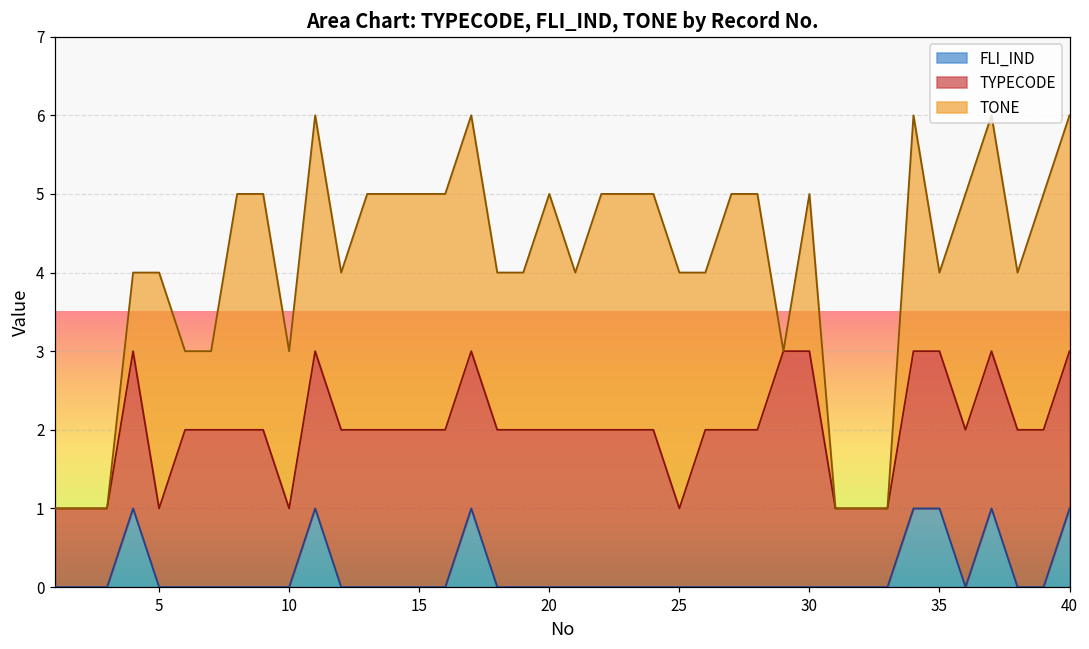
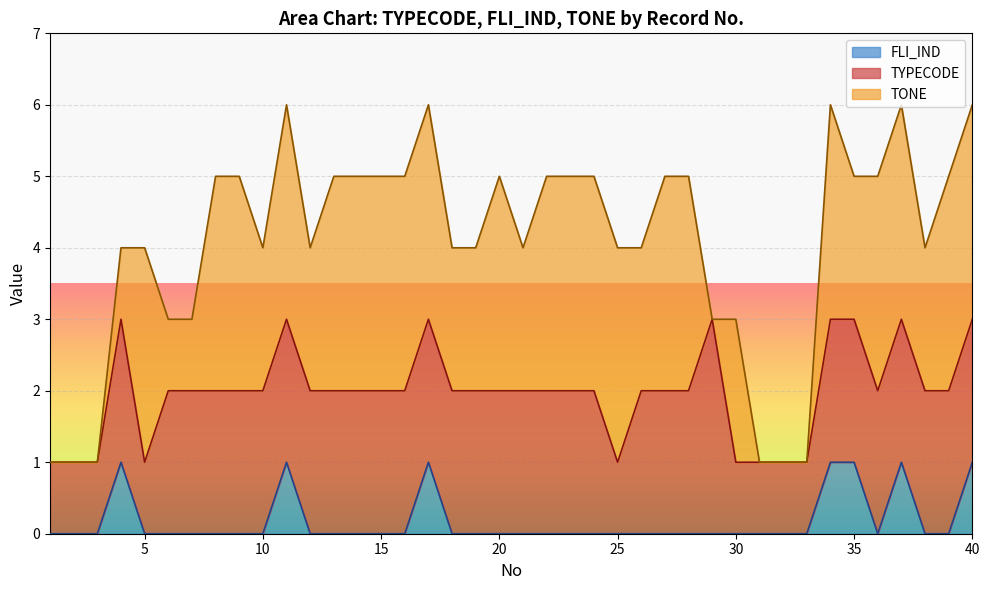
  {
    "FLI_IND": {
      "5": 0,
      "10": 0,
      "15": 0,
      "20": 0,
      "25": 0,
      "30": 0,
      "35": 1,
      "40": 1
    },
    "TYPECODE": {
      "5": 1,
-     "10": 1,
+     "10": 2,
      "15": 2,
      "20": 2,
      "25": 1,
-     "30": 3,
+     "30": 1,
      "35": 3,
      "40": 3
    },
    "TONE": {
      "5": 4,
      "15": 5,
      "20": 5,
      "25": 4,
-     "35": 1,
+     "35": 2,
      "40": 6
    }
  }
